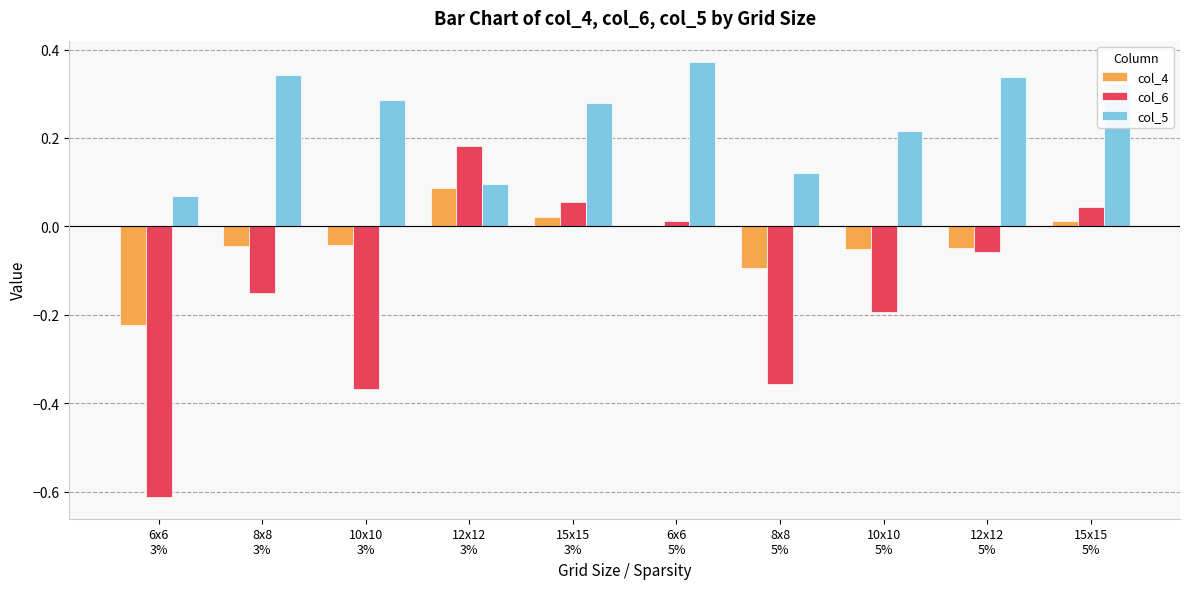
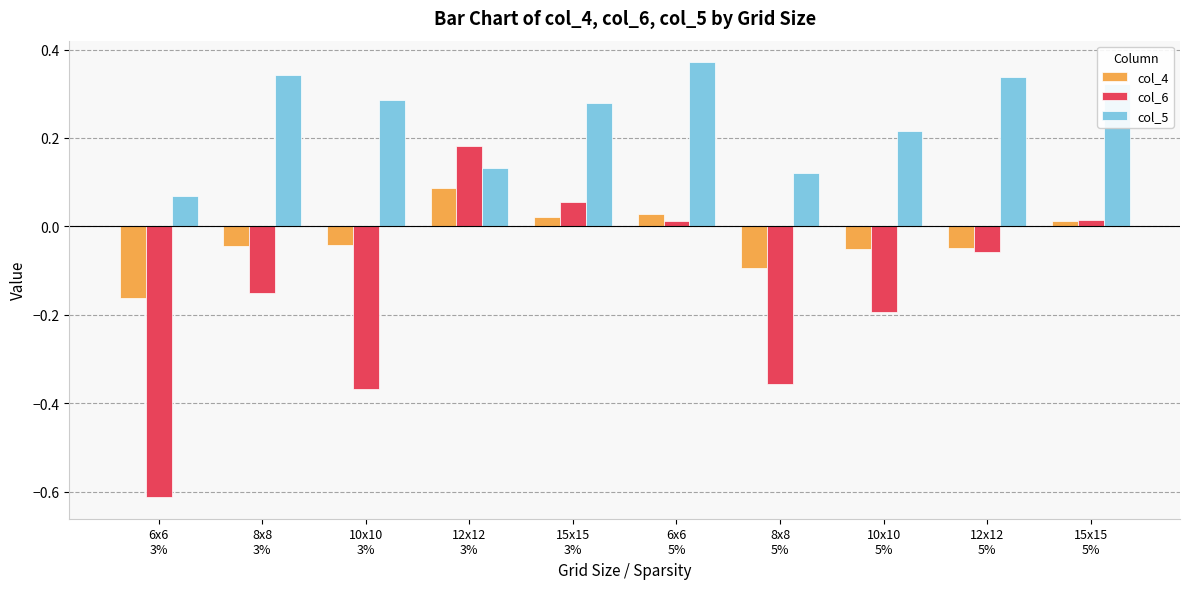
  {
    "col_4": {
-     "6x6 3%": -0.22,
+     "6x6 3%": -0.16,
      "8x8 3%": -0.05,
      "10x10 3%": -0.04,
      "12x12 3%": 0.09,
      "15x15 3%": 0.02,
-     "6x6 5%": 0.00,
+     "6x6 5%": 0.03,
      "8x8 5%": -0.10,
      "10x10 5%": -0.05,
      "12x12 5%": -0.05,
      "15x15 5%": 0.01
    },
    "col_6": {
      "6x6 3%": -0.61,
      "8x8 3%": -0.15,
      "10x10 3%": -0.37,
      "12x12 3%": 0.18,
      "15x15 3%": 0.06,
      "6x6 5%": 0.01,
      "8x8 5%": -0.36,
      "10x10 5%": -0.19,
      "12x12 5%": -0.06,
-     "15x15 5%": 0.04
+     "15x15 5%": 0.01
    },
    "col_5": {
      "6x6 3%": 0.07,
      "8x8 3%": 0.34,
      "10x10 3%": 0.29,
-     "12x12 3%": 0.10,
+     "12x12 3%": 0.13,
      "15x15 3%": 0.28,
      "6x6 5%": 0.37,
      "8x8 5%": 0.12,
      "10x10 5%": 0.22,
      "12x12 5%": 0.34
    }
  }
